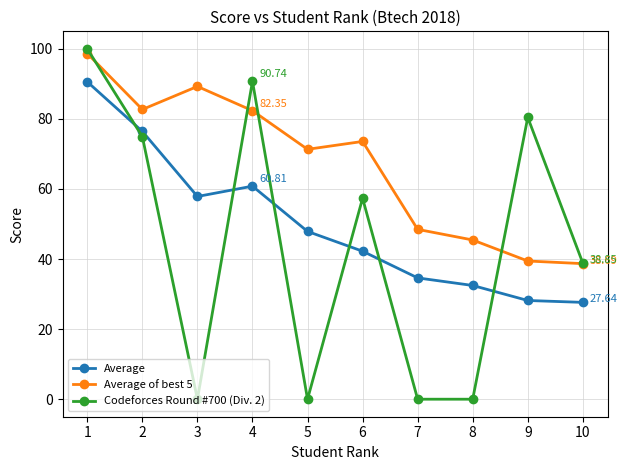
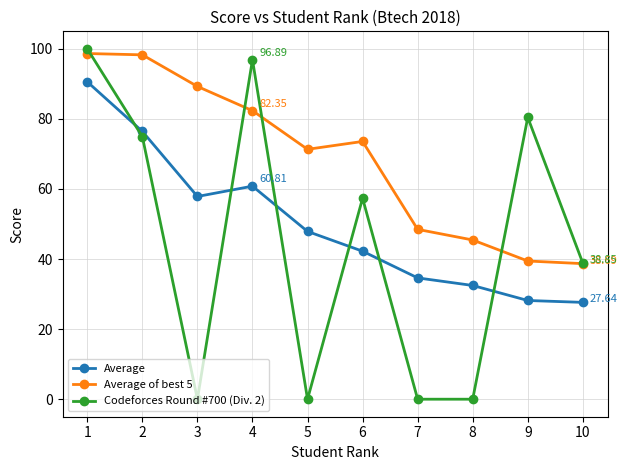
  {
    "Average": {
      "4": 60.81,
      "10": 27.64
    },
    "Average of best 5": {
      "1": 99,
-     "2": 83,
+     "2": 98,
      "3": 89,
      "5": 71,
      "6": 74,
      "7": 48,
      "8": 45,
      "9": 39
    },
    "Codeforces Round #700 (Div. 2)": {
-     "4": 90.74
+     "4": 96.89
    }
  }
